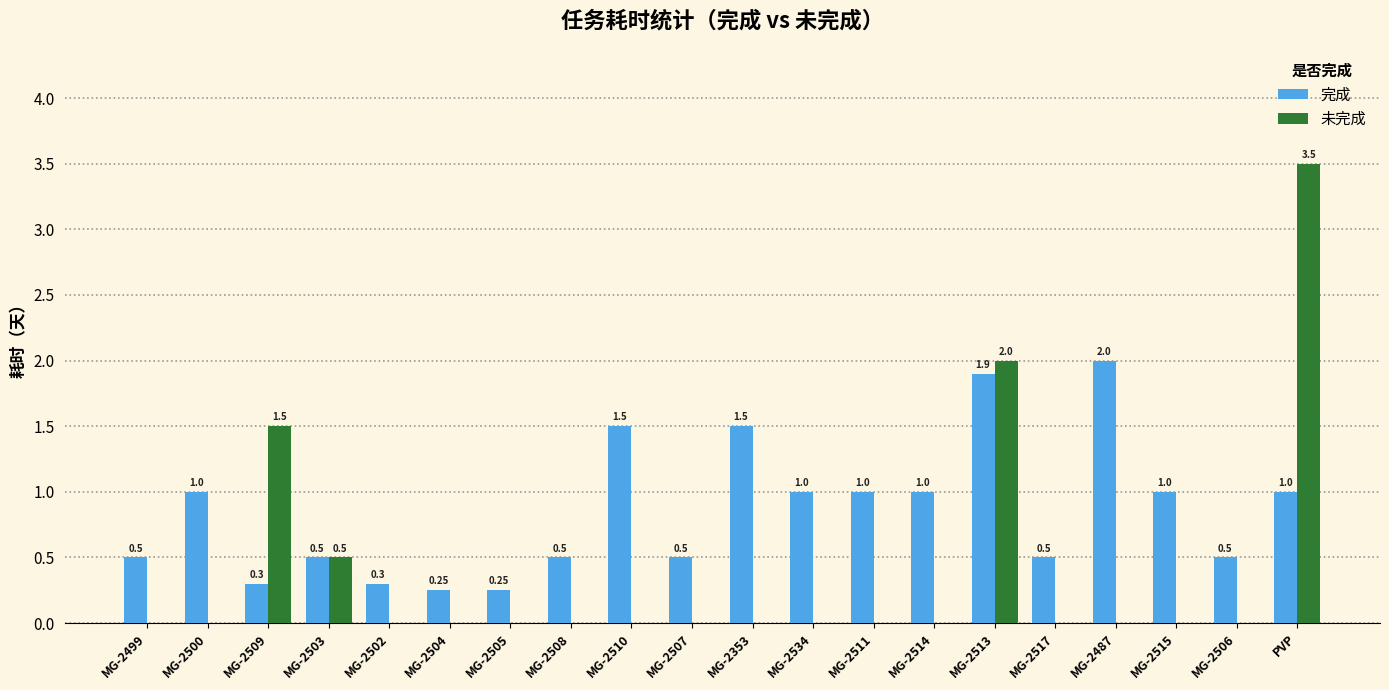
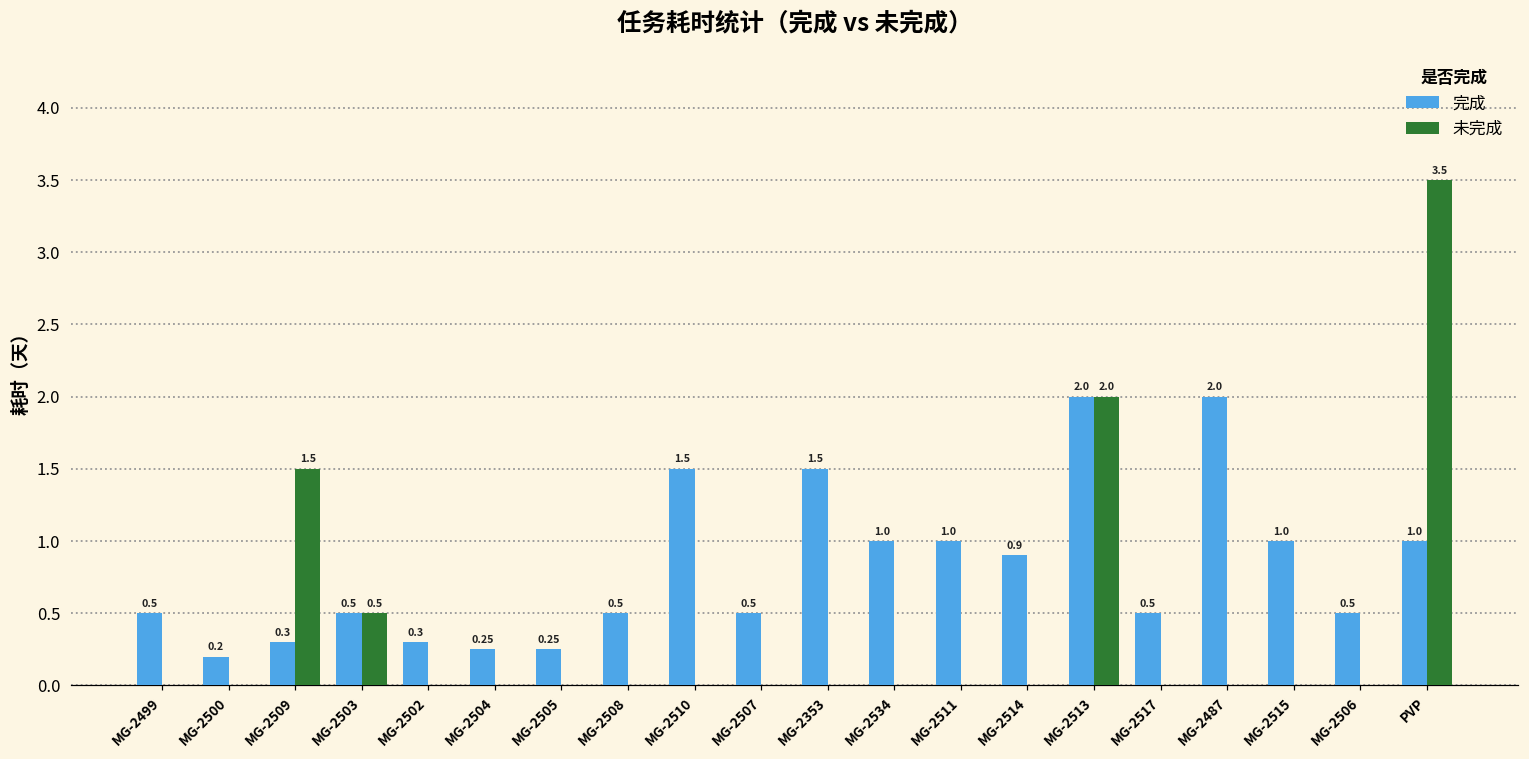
  {
    "完成": {
      "MG-2499": 0.5,
-     "MG-2500": 1.0,
+     "MG-2500": 0.2,
      "MG-2509": 0.3,
      "MG-2503": 0.5,
      "MG-2502": 0.3,
      "MG-2504": 0.25,
      "MG-2505": 0.25,
      "MG-2508": 0.5,
      "MG-2510": 1.5,
      "MG-2507": 0.5,
      "MG-2353": 1.5,
      "MG-2534": 1.0,
      "MG-2511": 1.0,
-     "MG-2514": 1.0,
-     "MG-2513": 1.9,
+     "MG-2514": 0.9,
+     "MG-2513": 2.0,
      "MG-2517": 0.5,
      "MG-2487": 2.0,
      "MG-2515": 1.0,
      "MG-2506": 0.5,
      "PVP": 1.0
    },
    "未完成": {
      "MG-2509": 1.5,
      "MG-2503": 0.5,
      "MG-2513": 2.0,
      "PVP": 3.5
    }
  }
